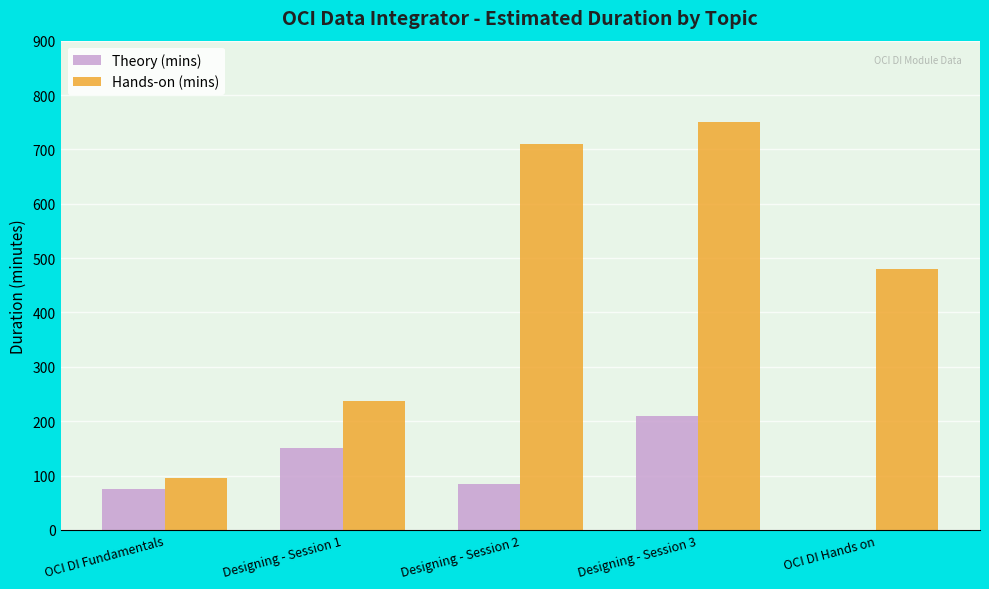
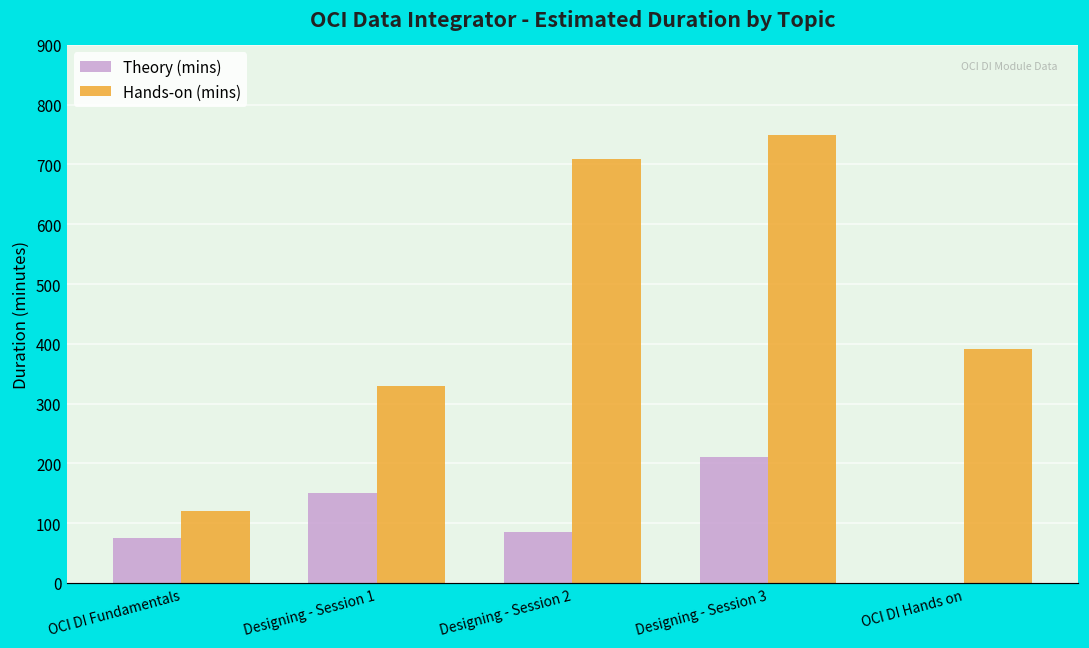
  {
    "Theory (mins)": {
      "OCI DI Fundamentals": 80,
      "Designing - Session 1": 150,
      "Designing - Session 2": 90,
      "Designing - Session 3": 210,
      "OCI DI Hands on": 0
    },
    "Hands-on (mins)": {
-     "OCI DI Fundamentals": 100,
-     "Designing - Session 1": 240,
+     "OCI DI Fundamentals": 120,
+     "Designing - Session 1": 330,
      "Designing - Session 2": 710,
      "Designing - Session 3": 750,
-     "OCI DI Hands on": 480
+     "OCI DI Hands on": 390
    }
  }
